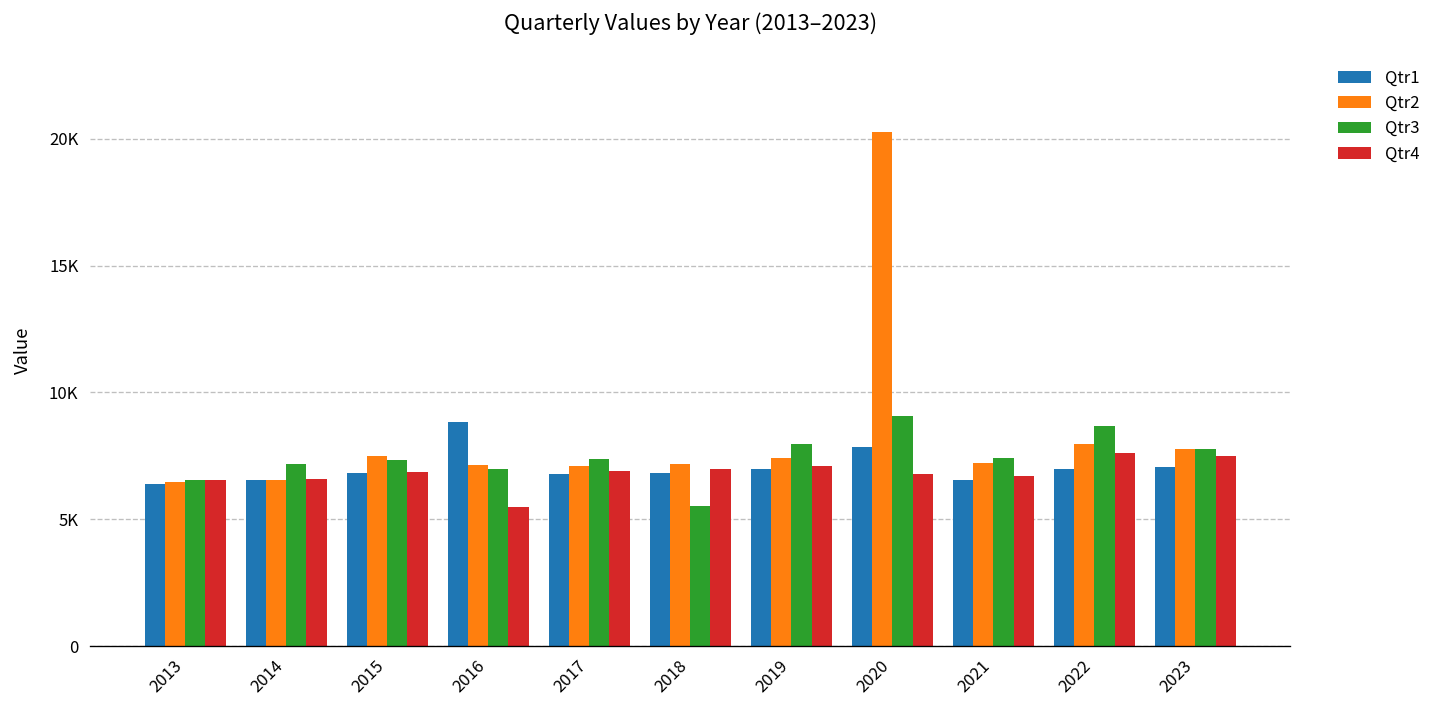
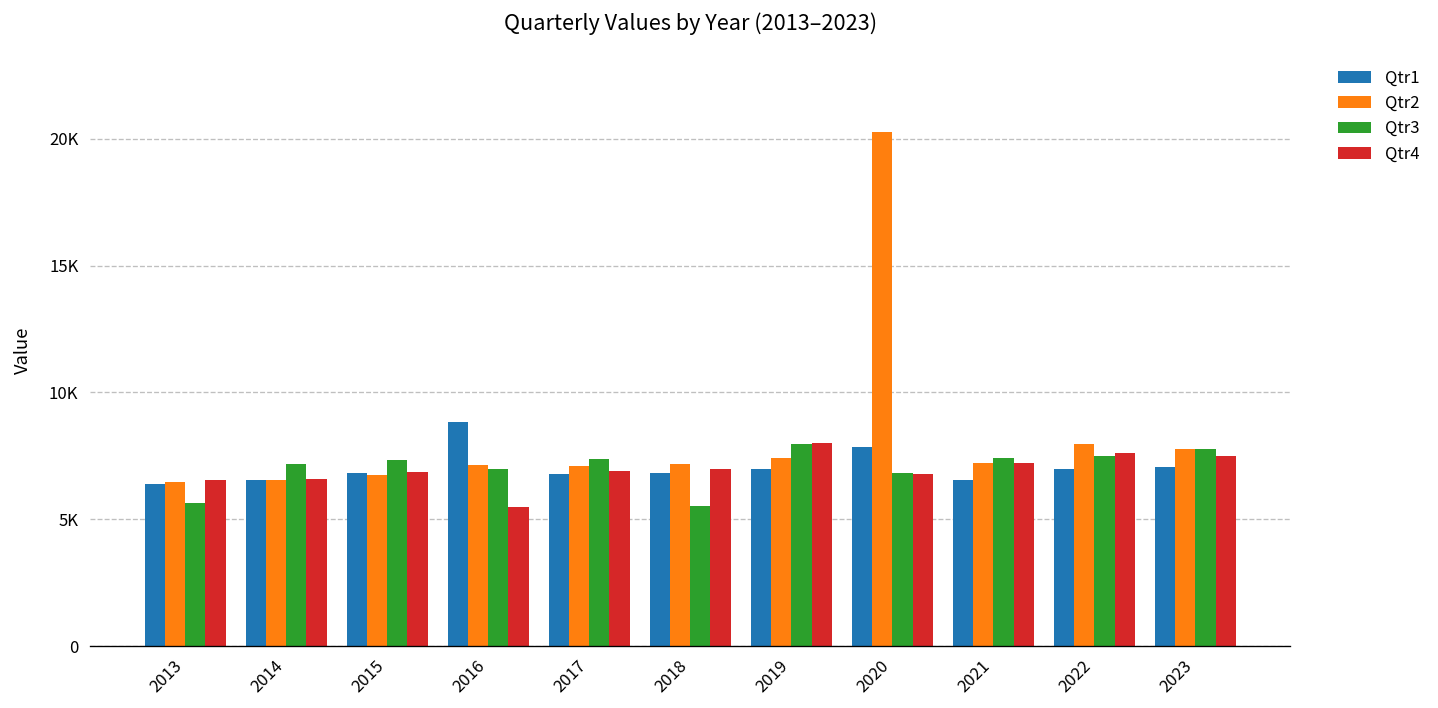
  {
    "Qtr1": {
      "2013": 6400,
      "2014": 6500,
      "2015": 6800,
      "2016": 8800,
      "2017": 6800,
      "2018": 6800,
      "2019": 7000,
      "2020": 7900,
      "2021": 6500,
      "2022": 7000,
      "2023": 7100
    },
    "Qtr2": {
      "2013": 6500,
      "2014": 6600,
-     "2015": 7500,
+     "2015": 6700,
      "2016": 7100,
      "2017": 7100,
      "2018": 7200,
      "2019": 7400,
      "2020": 20300,
      "2021": 7200,
      "2022": 8000,
      "2023": 7800
    },
    "Qtr3": {
-     "2013": 6600,
+     "2013": 5600,
      "2014": 7200,
      "2015": 7300,
      "2016": 7000,
      "2017": 7400,
      "2018": 5500,
      "2019": 8000,
-     "2020": 9100,
+     "2020": 6800,
      "2021": 7400,
-     "2022": 8700,
+     "2022": 7500,
      "2023": 7800
    },
    "Qtr4": {
      "2013": 6600,
      "2014": 6600,
      "2015": 6900,
      "2016": 5500,
      "2017": 6900,
      "2018": 7000,
-     "2019": 7100,
+     "2019": 8000,
      "2020": 6800,
-     "2021": 6700,
+     "2021": 7200,
      "2022": 7600,
      "2023": 7500
    }
  }
